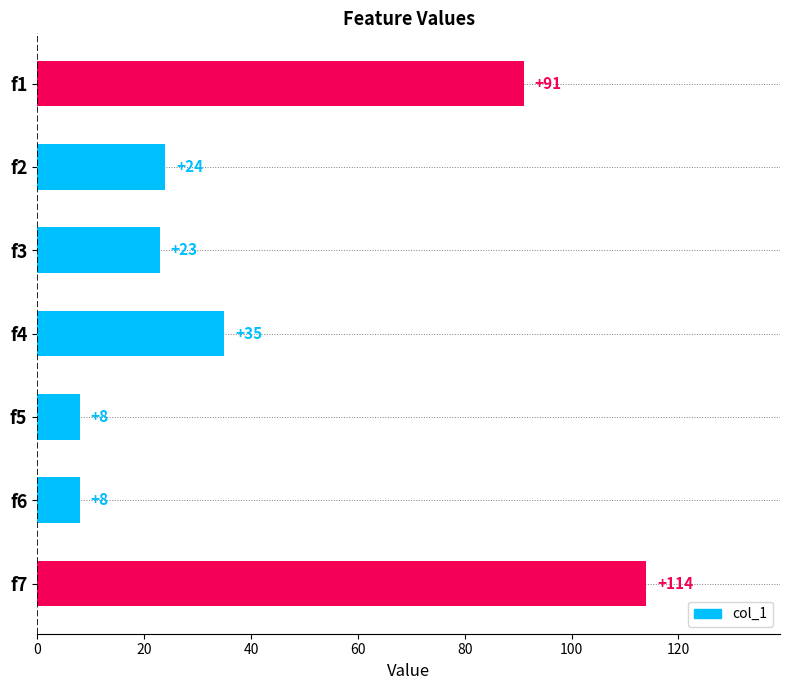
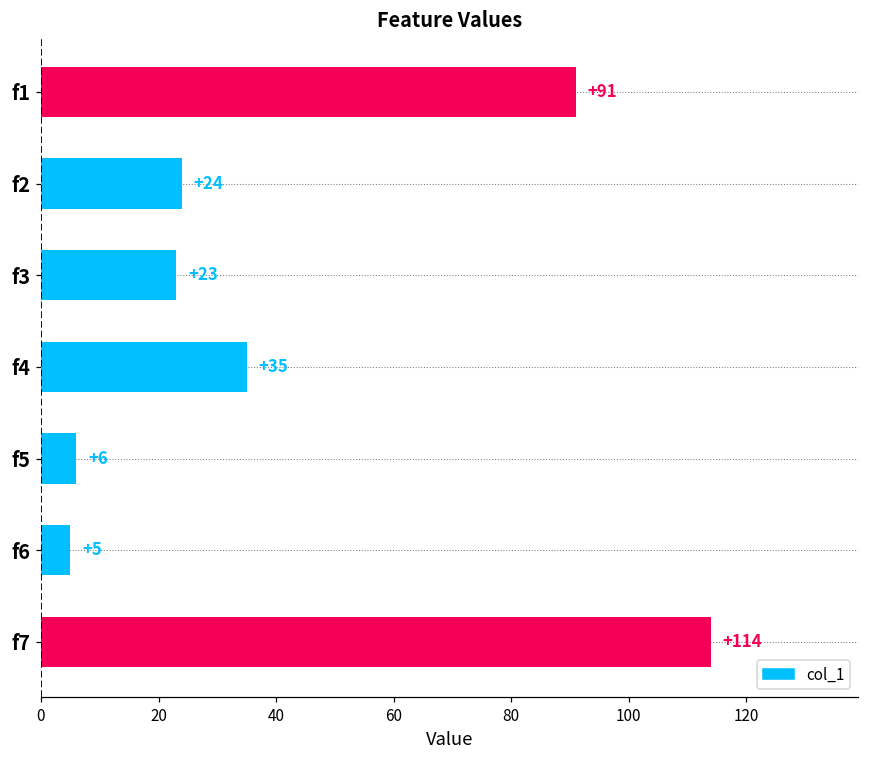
  {
    "f1": "+91",
    "f2": "+24",
    "f3": "+23",
    "f4": "+35",
-   "f5": "+8",
-   "f6": "+8",
+   "f5": "+6",
+   "f6": "+5",
    "f7": "+114"
  }
